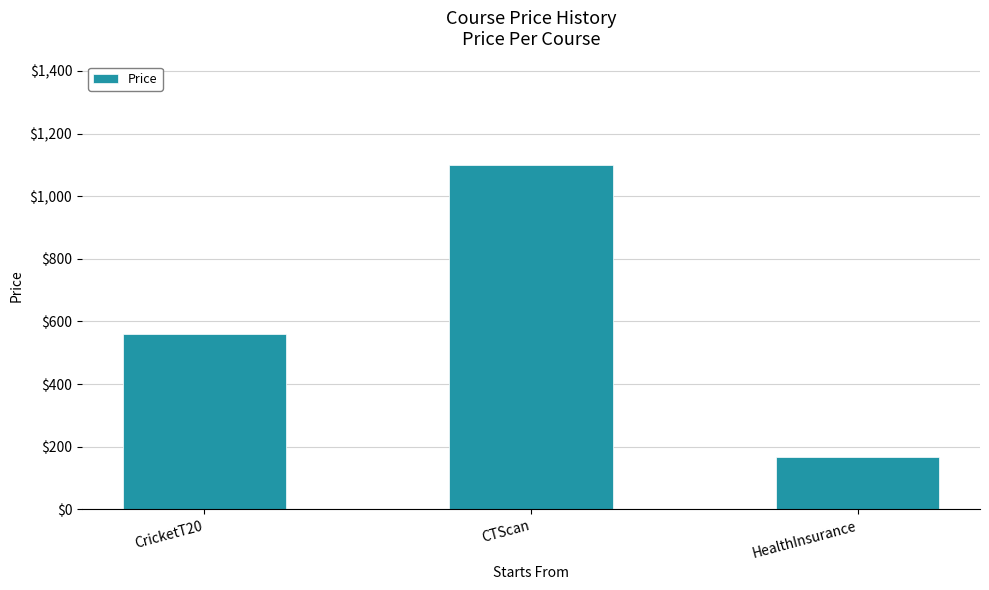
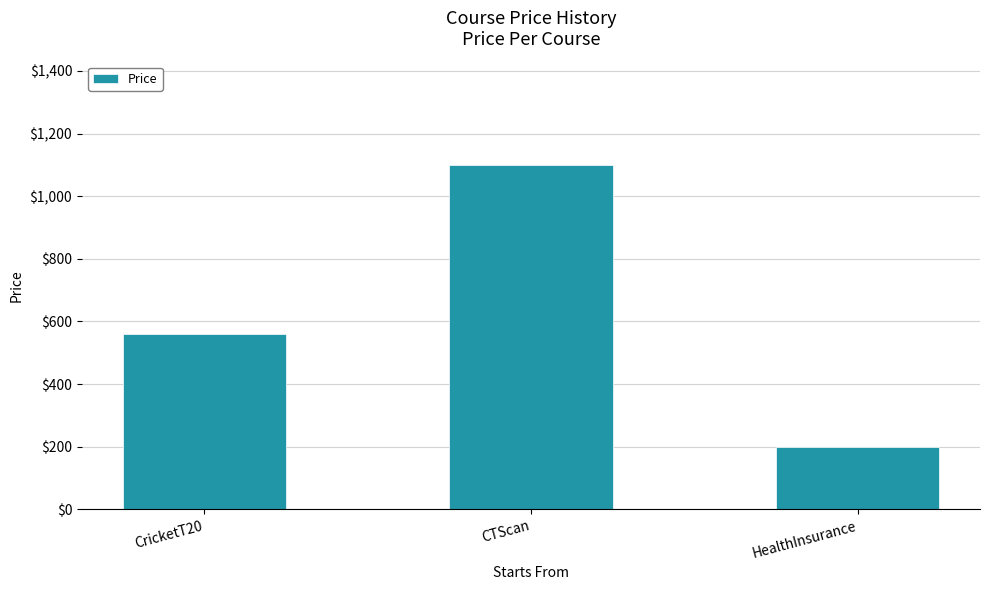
  {
    "CricketT20": "$560",
    "CTScan": "$1,100",
-   "HealthInsurance": "$170"
+   "HealthInsurance": "$200"
  }
